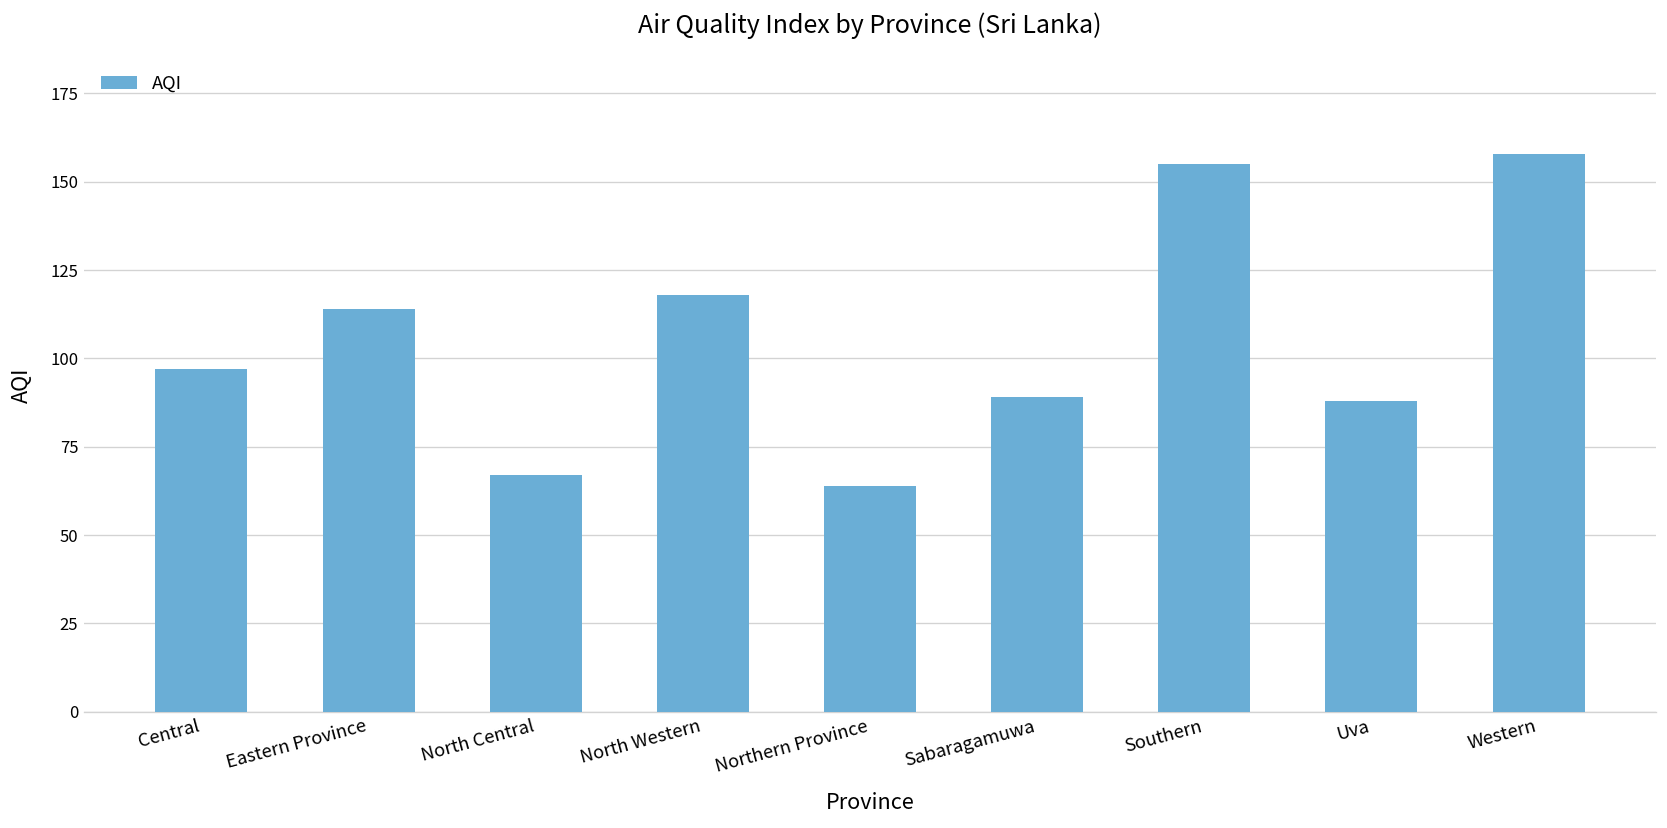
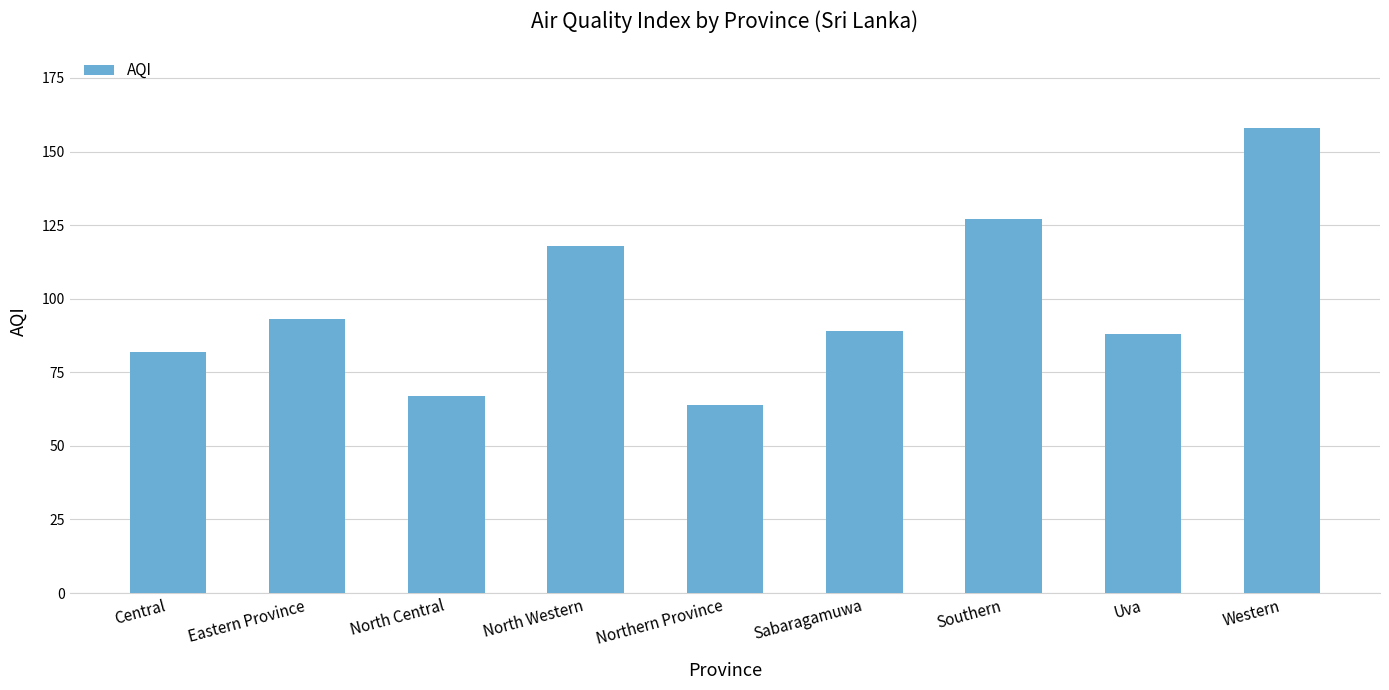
  {
-   "Central": 97,
-   "Eastern Province": 114,
+   "Central": 82,
+   "Eastern Province": 93,
    "North Central": 67,
    "North Western": 118,
    "Northern Province": 64,
    "Sabaragamuwa": 89,
-   "Southern": 155,
+   "Southern": 127,
    "Uva": 88,
    "Western": 158
  }
